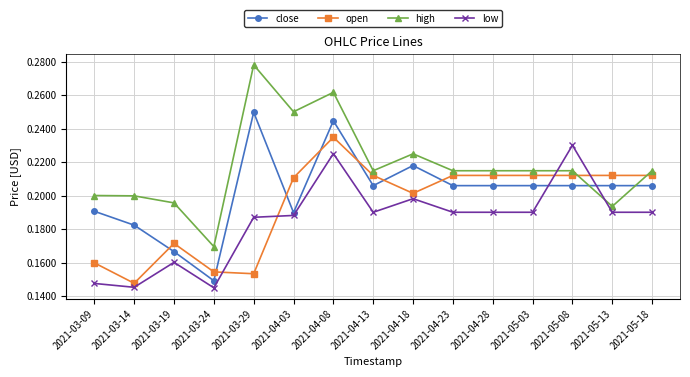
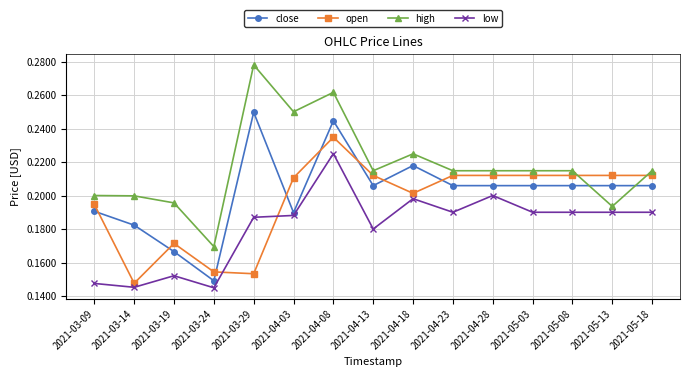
  {
    "close": {
      "2021-03-09": 0.191,
      "2021-03-14": 0.182,
      "2021-03-19": 0.167,
      "2021-03-24": 0.149,
      "2021-03-29": 0.250,
      "2021-04-03": 0.190,
      "2021-04-08": 0.245,
      "2021-04-13": 0.206,
      "2021-04-18": 0.218,
      "2021-04-23": 0.206,
      "2021-04-28": 0.206,
      "2021-05-03": 0.206,
      "2021-05-08": 0.206,
      "2021-05-13": 0.206,
      "2021-05-18": 0.206
    },
    "open": {
-     "2021-03-09": 0.160,
+     "2021-03-09": 0.195,
      "2021-03-14": 0.148,
      "2021-03-19": 0.171,
      "2021-03-24": 0.154,
      "2021-03-29": 0.153,
      "2021-04-03": 0.211,
      "2021-04-08": 0.235,
      "2021-04-13": 0.212,
      "2021-04-18": 0.201,
      "2021-04-23": 0.212,
      "2021-04-28": 0.212,
      "2021-05-03": 0.212,
      "2021-05-08": 0.212,
      "2021-05-13": 0.212,
      "2021-05-18": 0.212
    },
    "high": {
      "2021-03-09": 0.200,
      "2021-03-14": 0.200,
      "2021-03-19": 0.196,
      "2021-03-24": 0.170,
      "2021-03-29": 0.278,
      "2021-04-03": 0.250,
      "2021-04-08": 0.262,
      "2021-04-13": 0.215,
      "2021-04-18": 0.225,
      "2021-04-23": 0.215,
      "2021-04-28": 0.215,
      "2021-05-03": 0.215,
      "2021-05-08": 0.215,
      "2021-05-13": 0.194,
      "2021-05-18": 0.215
    },
    "low": {
      "2021-03-09": 0.148,
      "2021-03-14": 0.145,
-     "2021-03-19": 0.160,
+     "2021-03-19": 0.152,
      "2021-03-24": 0.145,
      "2021-03-29": 0.187,
      "2021-04-03": 0.188,
      "2021-04-08": 0.225,
-     "2021-04-13": 0.19,
+     "2021-04-13": 0.18,
      "2021-04-18": 0.198,
      "2021-04-23": 0.190,
-     "2021-04-28": 0.19,
+     "2021-04-28": 0.20,
      "2021-05-03": 0.190,
-     "2021-05-08": 0.23,
+     "2021-05-08": 0.19,
      "2021-05-13": 0.190,
      "2021-05-18": 0.190
    }
  }
